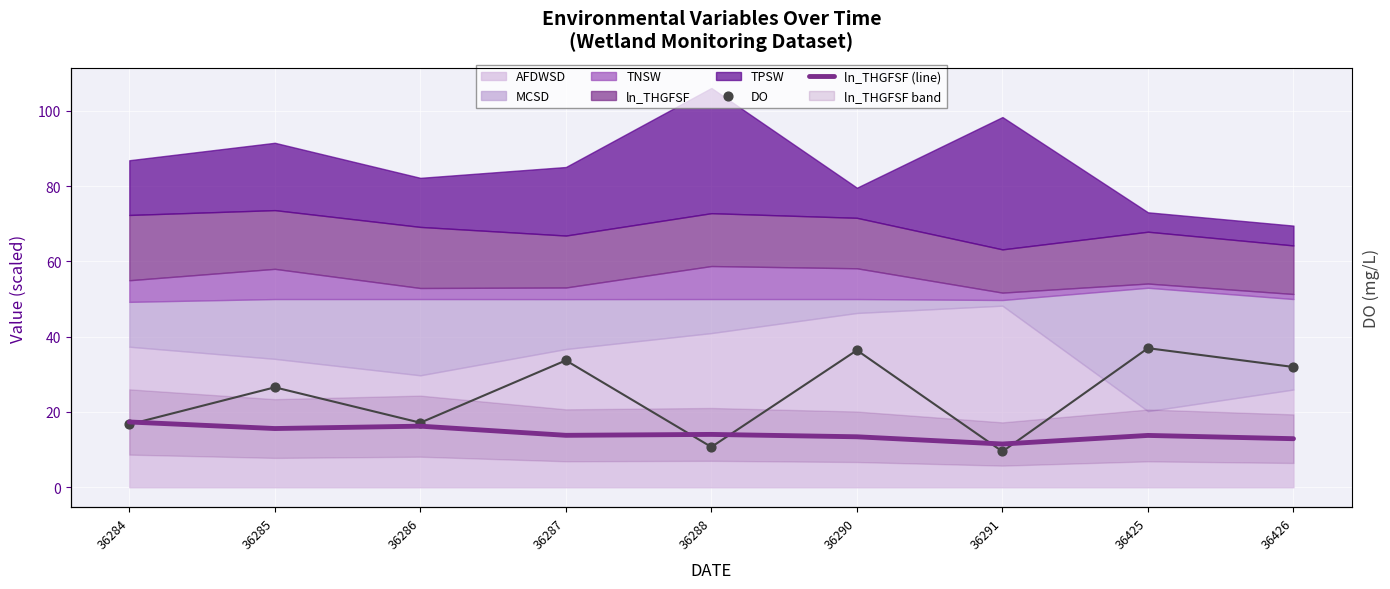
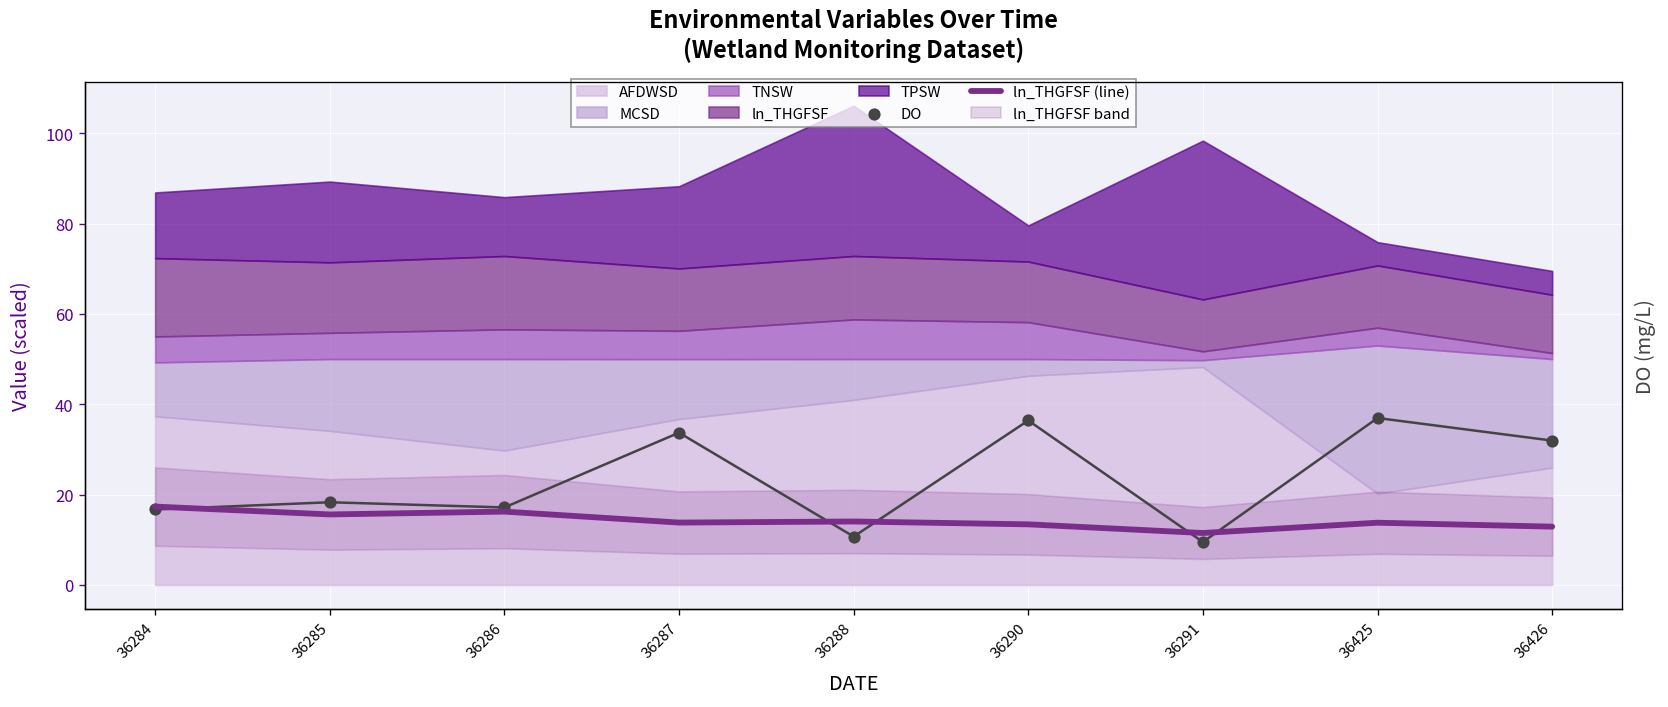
  {
    "DO": {
-     "36285": 27,
+     "36285": 18,
      "36286": 17,
      "36287": 34,
      "36288": 11,
      "36290": 36,
      "36291": 10,
      "36425": 37,
      "36426": 32
    },
    "TNSW": {
      "36284": 6,
-     "36285": 8,
-     "36286": 3,
-     "36287": 3,
+     "36285": 6,
+     "36286": 7,
+     "36287": 6,
      "36288": 9,
      "36290": 8,
      "36291": 2,
-     "36425": 1,
+     "36425": 4,
      "36426": 1
    }
  }
